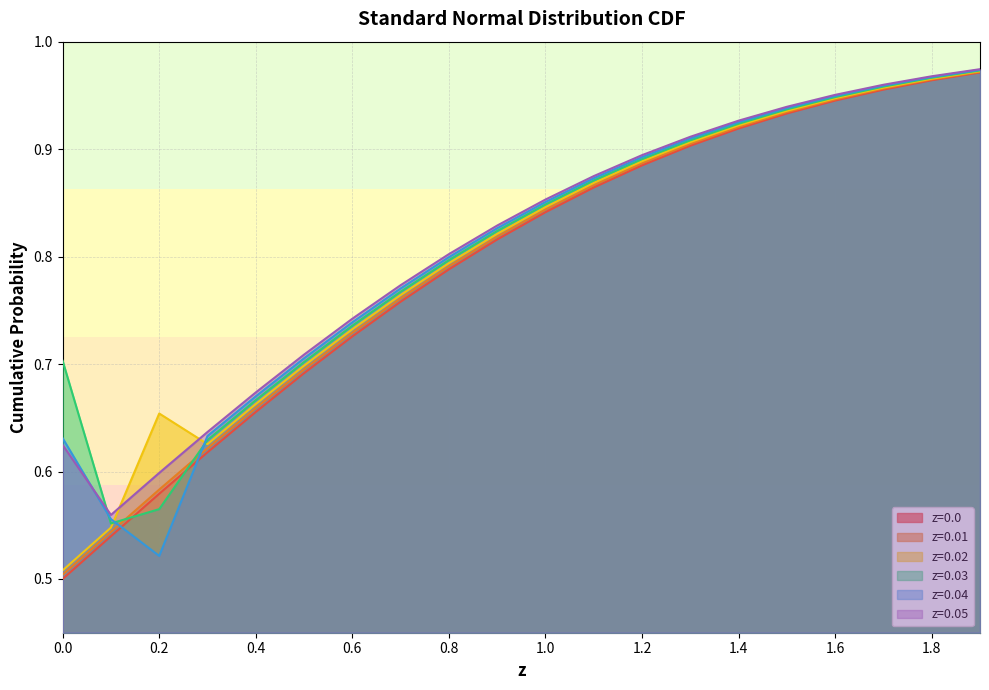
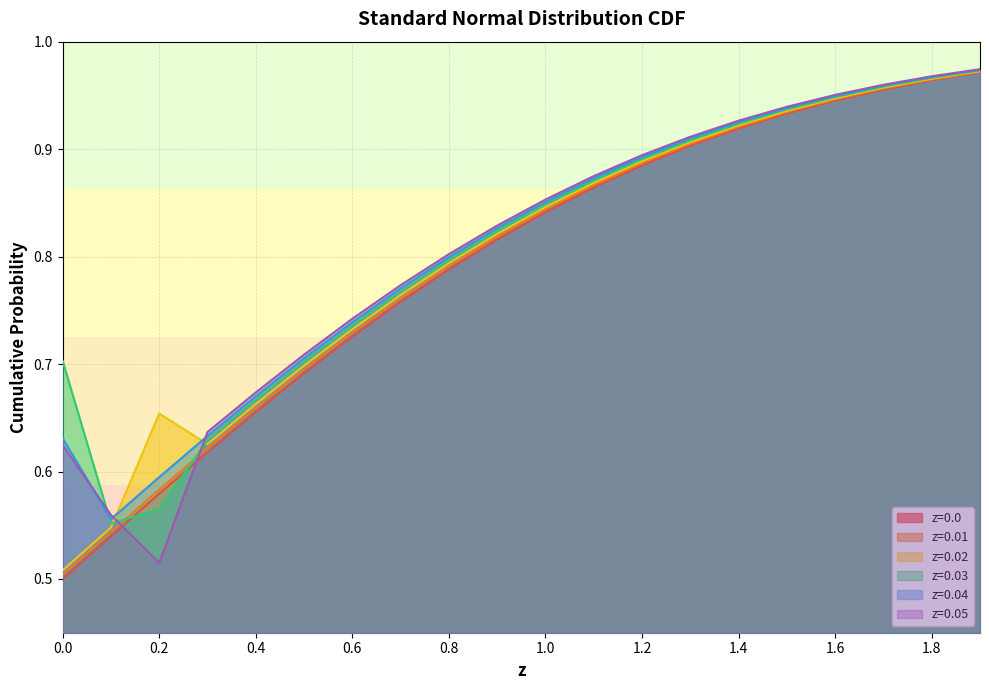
  {
    "z=0.02": {
      "0.0": 0.508,
      "0.2": 0.654,
      "0.4": 0.663,
      "0.6": 0.732,
      "0.8": 0.794
    },
    "z=0.03": {
      "0.0": 0.703,
      "0.2": 0.565,
      "0.4": 0.666,
      "0.6": 0.736,
      "0.8": 0.797
    },
    "z=0.04": {
      "0.0": 0.631,
-     "0.2": 0.522,
+     "0.2": 0.595,
      "0.4": 0.670,
      "0.6": 0.739,
      "0.8": 0.800
    },
    "z=0.05": {
      "0.0": 0.625,
-     "0.2": 0.599,
+     "0.2": 0.515,
      "0.4": 0.674,
      "0.6": 0.742,
      "0.8": 0.802
    }
  }
